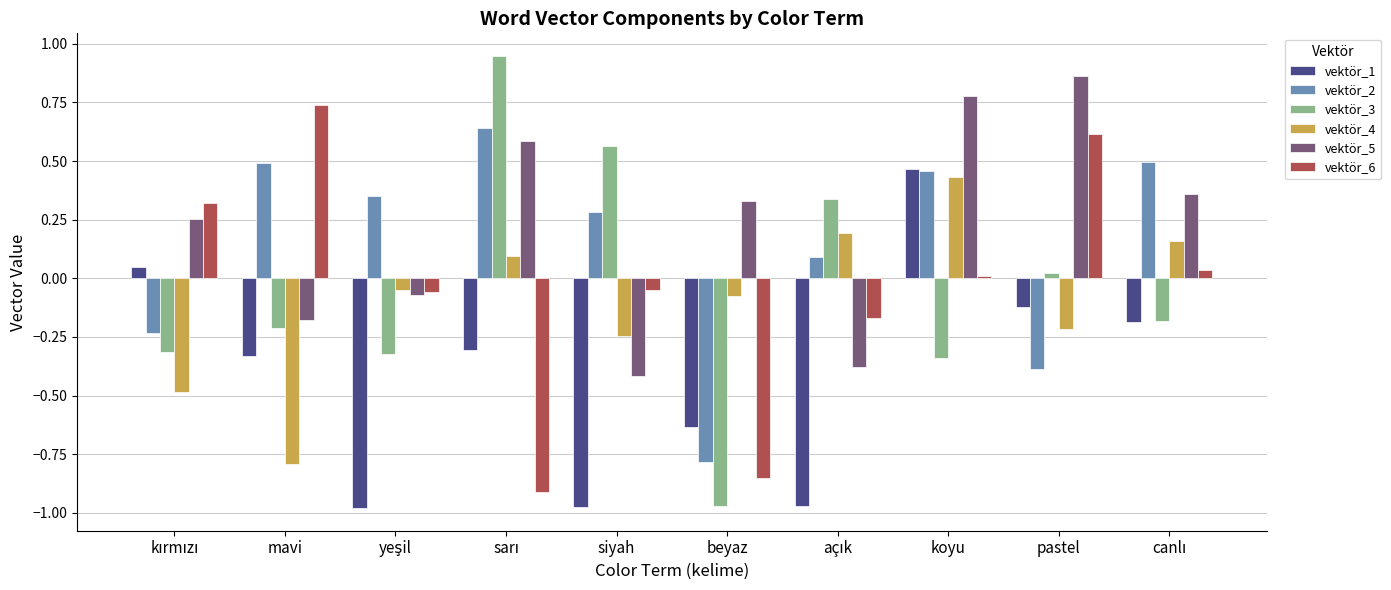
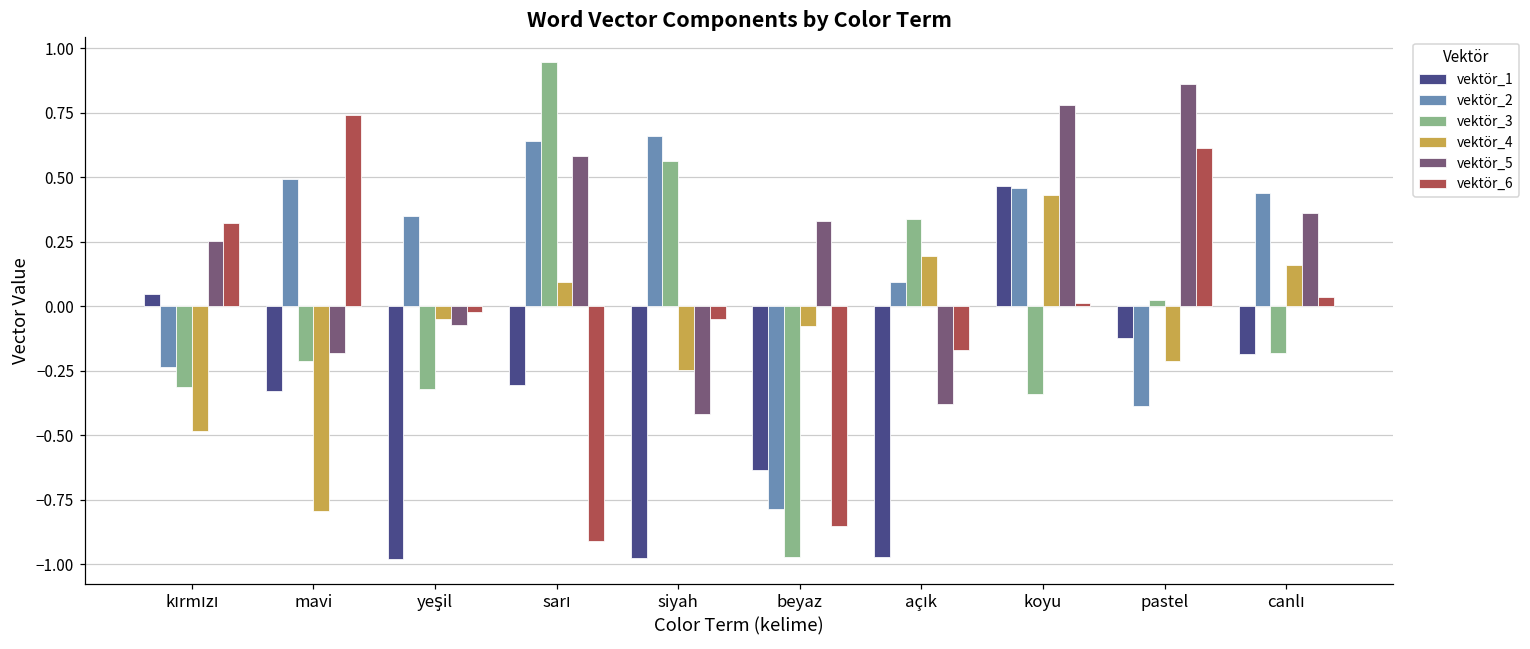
  {
    "vektör_2": {
      "kırmızı": -0.23,
      "mavi": 0.49,
      "yeşil": 0.35,
      "sarı": 0.64,
-     "siyah": 0.28,
+     "siyah": 0.66,
      "beyaz": -0.78,
      "açık": 0.09,
      "koyu": 0.46,
      "pastel": -0.39,
-     "canlı": 0.50
+     "canlı": 0.44
    },
    "vektör_3": {
      "kırmızı": -0.31,
      "mavi": -0.21,
      "yeşil": -0.32,
      "sarı": 0.95,
      "siyah": 0.56,
      "beyaz": -0.97,
      "açık": 0.34,
      "koyu": -0.34,
      "pastel": 0.02,
      "canlı": -0.18
    },
    "vektör_4": {
      "kırmızı": -0.48,
      "mavi": -0.79,
      "yeşil": -0.05,
      "sarı": 0.09,
      "siyah": -0.25,
      "beyaz": -0.08,
      "açık": 0.19,
      "koyu": 0.43,
      "pastel": -0.21,
      "canlı": 0.16
    },
    "vektör_6": {
      "kırmızı": 0.32,
      "mavi": 0.74,
-     "yeşil": -0.06,
+     "yeşil": -0.02,
      "sarı": -0.91,
      "siyah": -0.05,
      "beyaz": -0.85,
      "açık": -0.17,
      "koyu": 0.01,
      "pastel": 0.61,
      "canlı": 0.04
    }
  }
